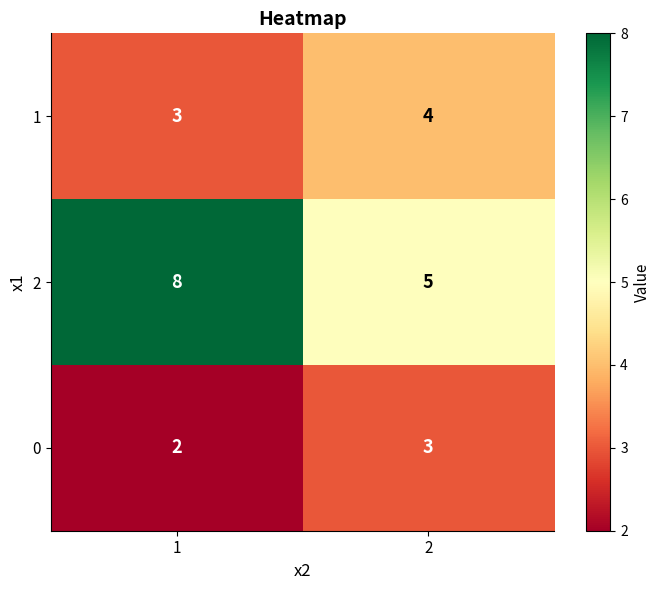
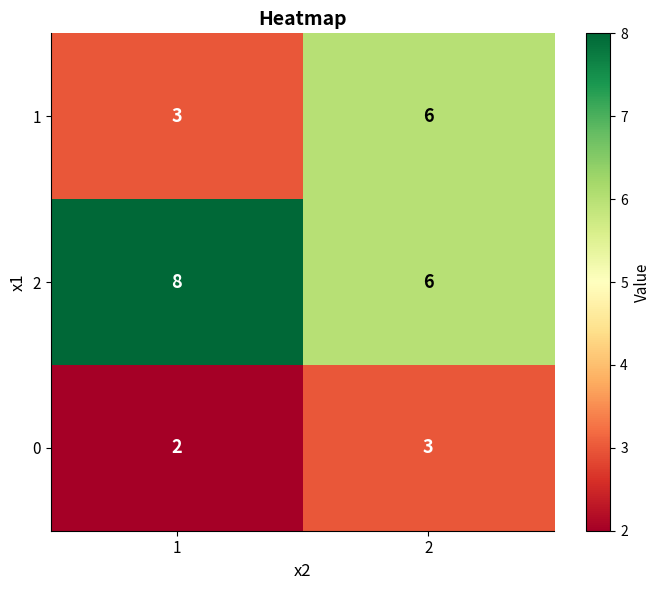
  {
    "1": {
      "1": 3,
-     "2": 4
+     "2": 6
    },
    "2": {
      "1": 8,
-     "2": 5
+     "2": 6
    },
    "0": {
      "1": 2,
      "2": 3
    }
  }
